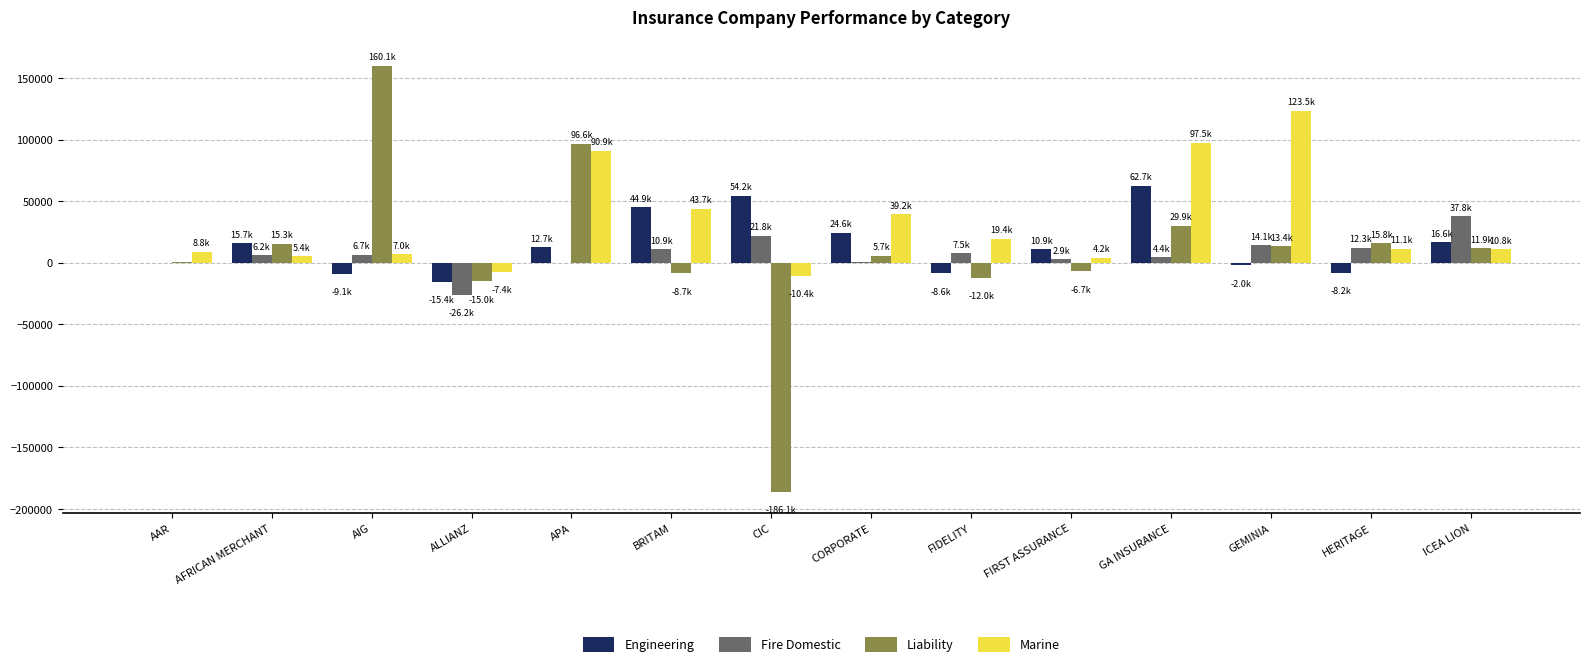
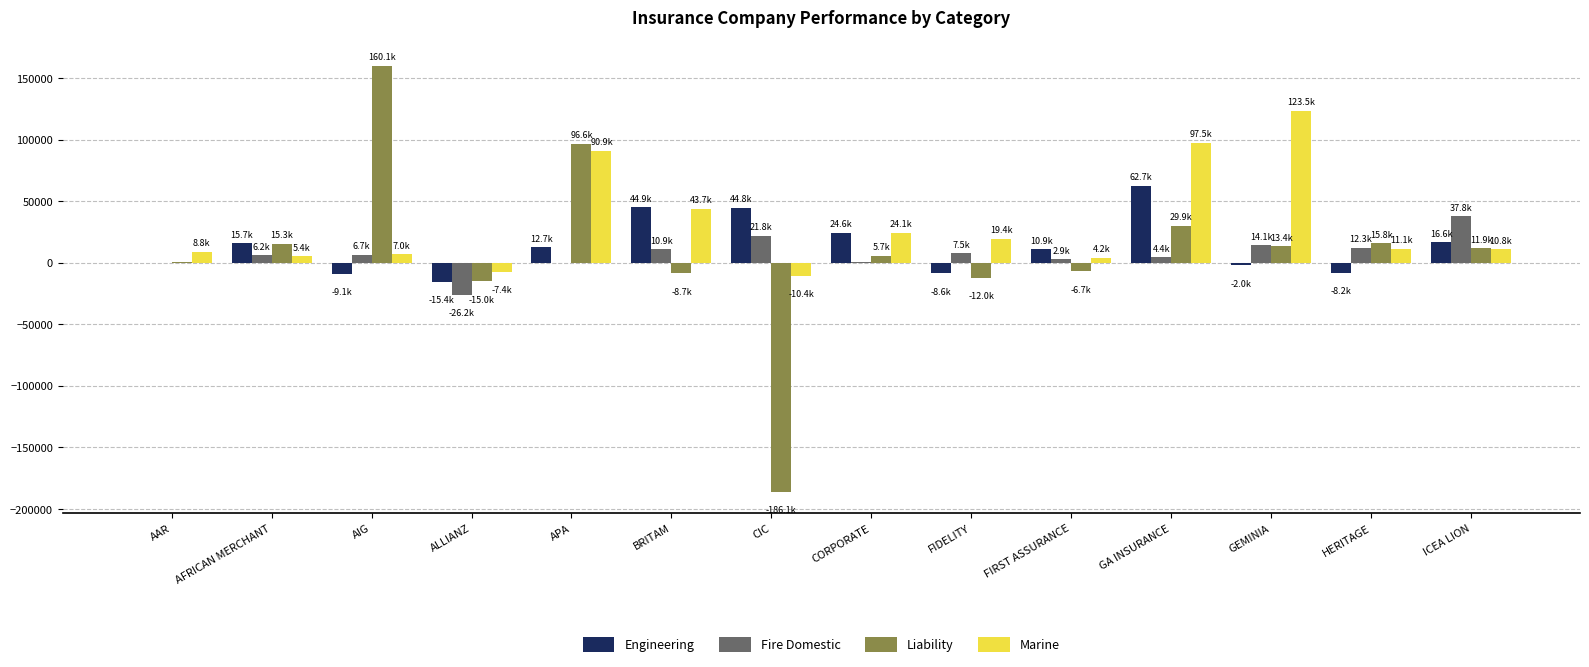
  {
    "Engineering": {
      "AFRICAN MERCHANT": "15.7k",
      "AIG": "-9.1k",
      "ALLIANZ": "-15.4k",
      "APA": "12.7k",
      "BRITAM": "44.9k",
-     "CIC": "54.2k",
+     "CIC": "44.8k",
      "CORPORATE": "24.6k",
      "FIDELITY": "-8.6k",
      "FIRST ASSURANCE": "10.9k",
      "GA INSURANCE": "62.7k",
      "GEMINIA": "-2.0k",
      "HERITAGE": "-8.2k",
      "ICEA LION": "16.6k"
    },
    "Marine": {
      "AAR": "8.8k",
      "AFRICAN MERCHANT": "5.4k",
      "AIG": "7.0k",
      "ALLIANZ": "-7.4k",
      "APA": "90.9k",
      "BRITAM": "43.7k",
      "CIC": "-10.4k",
-     "CORPORATE": "39.2k",
+     "CORPORATE": "24.1k",
      "FIDELITY": "19.4k",
      "FIRST ASSURANCE": "4.2k",
      "GA INSURANCE": "97.5k",
      "GEMINIA": "123.5k",
      "HERITAGE": "11.1k",
      "ICEA LION": "10.8k"
    }
  }
